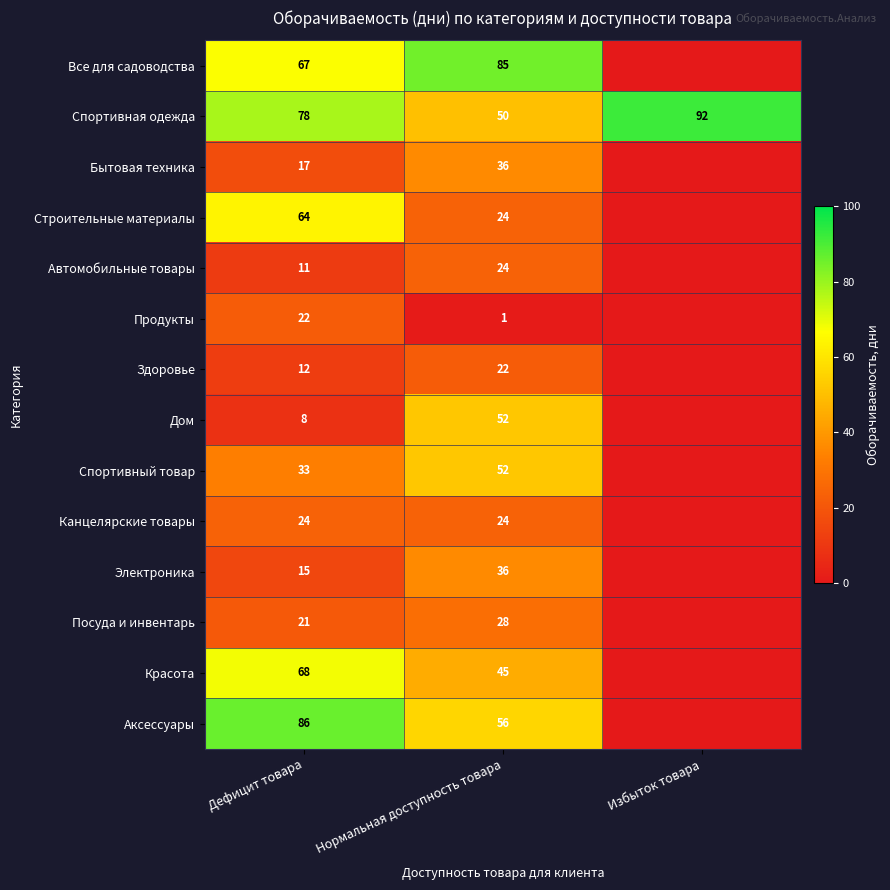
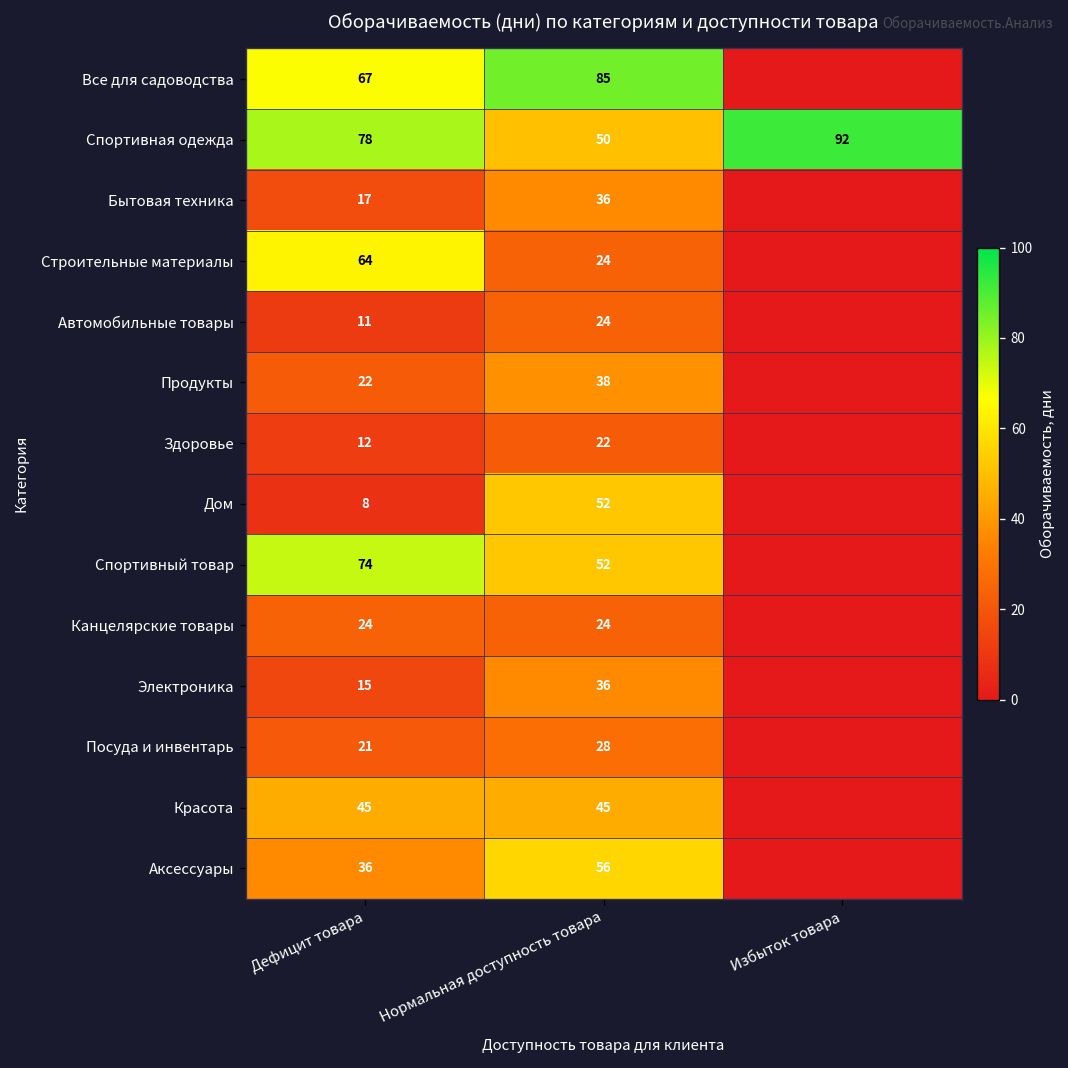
  {
    "Все для садоводства": {
      "Дефицит товара": 67,
      "Нормальная доступность товара": 85
    },
    "Спортивная одежда": {
      "Дефицит товара": 78,
      "Нормальная доступность товара": 50,
      "Избыток товара": 92
    },
    "Бытовая техника": {
      "Дефицит товара": 17,
      "Нормальная доступность товара": 36
    },
    "Строительные материалы": {
      "Дефицит товара": 64,
      "Нормальная доступность товара": 24
    },
    "Автомобильные товары": {
      "Дефицит товара": 11,
      "Нормальная доступность товара": 24
    },
    "Продукты": {
      "Дефицит товара": 22,
-     "Нормальная доступность товара": 1
+     "Нормальная доступность товара": 38
    },
    "Здоровье": {
      "Дефицит товара": 12,
      "Нормальная доступность товара": 22
    },
    "Дом": {
      "Дефицит товара": 8,
      "Нормальная доступность товара": 52
    },
    "Спортивный товар": {
-     "Дефицит товара": 33,
+     "Дефицит товара": 74,
      "Нормальная доступность товара": 52
    },
    "Канцелярские товары": {
      "Дефицит товара": 24,
      "Нормальная доступность товара": 24
    },
    "Электроника": {
      "Дефицит товара": 15,
      "Нормальная доступность товара": 36
    },
    "Посуда и инвентарь": {
      "Дефицит товара": 21,
      "Нормальная доступность товара": 28
    },
    "Красота": {
-     "Дефицит товара": 68,
+     "Дефицит товара": 45,
      "Нормальная доступность товара": 45
    },
    "Аксессуары": {
-     "Дефицит товара": 86,
+     "Дефицит товара": 36,
      "Нормальная доступность товара": 56
    }
  }
